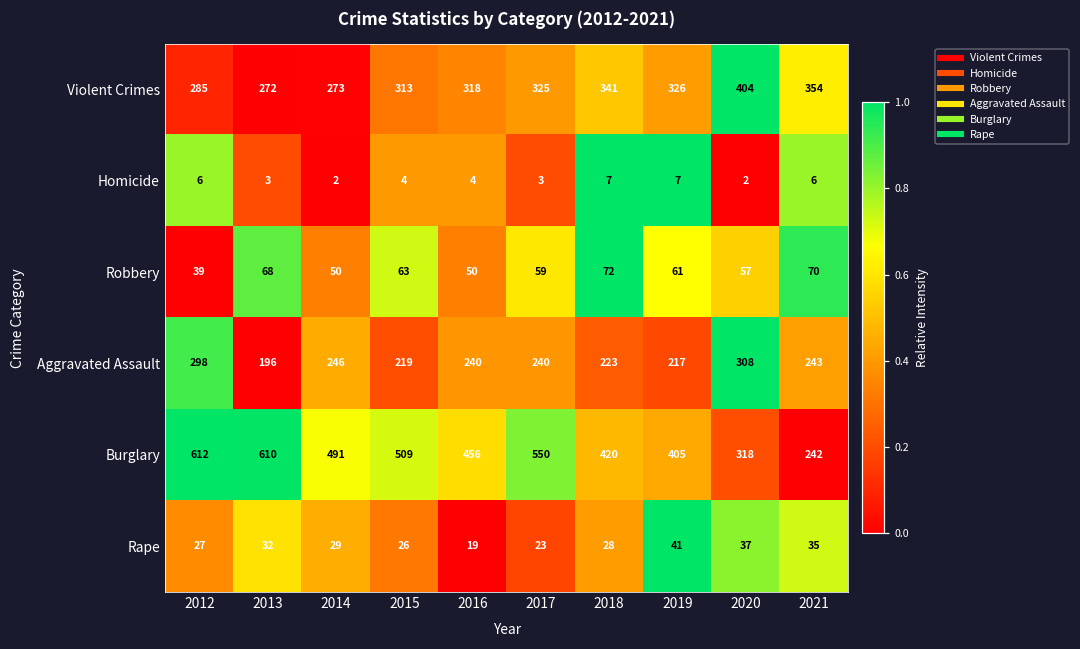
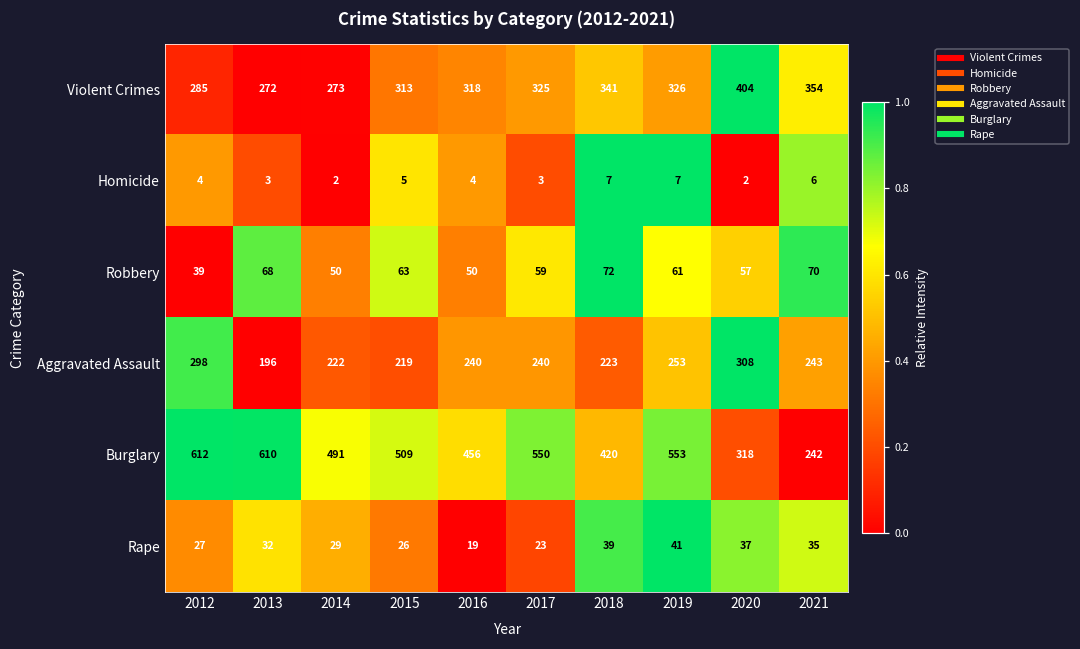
  {
    "Violent Crimes": {
      "2012": 285,
      "2013": 272,
      "2014": 273,
      "2015": 313,
      "2016": 318,
      "2017": 325,
      "2018": 341,
      "2019": 326,
      "2020": 404,
      "2021": 354
    },
    "Homicide": {
-     "2012": 6,
+     "2012": 4,
      "2013": 3,
      "2014": 2,
-     "2015": 4,
+     "2015": 5,
      "2016": 4,
      "2017": 3,
      "2018": 7,
      "2019": 7,
      "2020": 2,
      "2021": 6
    },
    "Robbery": {
      "2012": 39,
      "2013": 68,
      "2014": 50,
      "2015": 63,
      "2016": 50,
      "2017": 59,
      "2018": 72,
      "2019": 61,
      "2020": 57,
      "2021": 70
    },
    "Aggravated Assault": {
      "2012": 298,
      "2013": 196,
-     "2014": 246,
+     "2014": 222,
      "2015": 219,
      "2016": 240,
      "2017": 240,
      "2018": 223,
-     "2019": 217,
+     "2019": 253,
      "2020": 308,
      "2021": 243
    },
    "Burglary": {
      "2012": 612,
      "2013": 610,
      "2014": 491,
      "2015": 509,
      "2016": 456,
      "2017": 550,
      "2018": 420,
-     "2019": 405,
+     "2019": 553,
      "2020": 318,
      "2021": 242
    },
    "Rape": {
      "2012": 27,
      "2013": 32,
      "2014": 29,
      "2015": 26,
      "2016": 19,
      "2017": 23,
-     "2018": 28,
+     "2018": 39,
      "2019": 41,
      "2020": 37,
      "2021": 35
    }
  }
